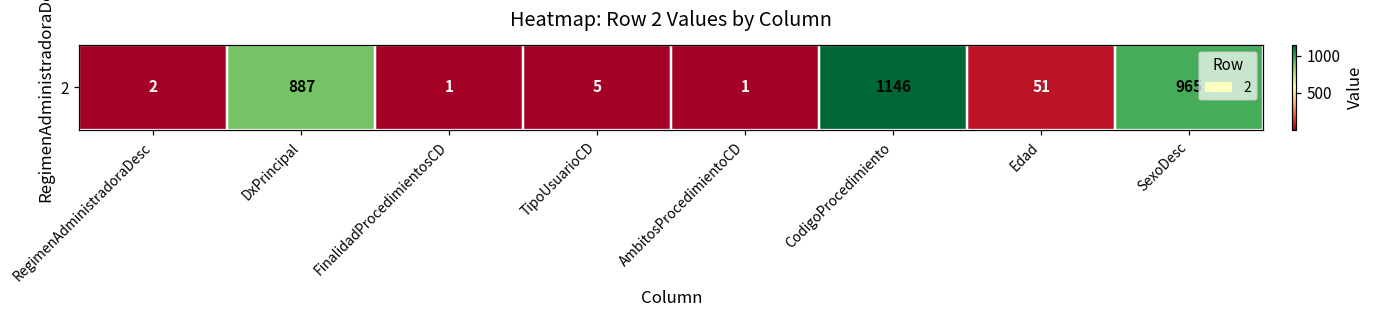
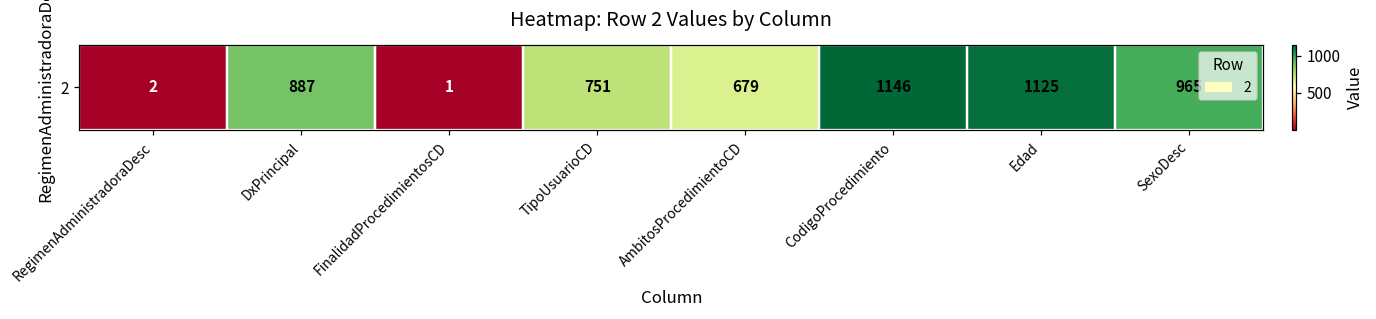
  {
    "2": {
      "RegimenAdministradoraDesc": 2,
      "DxPrincipal": 887,
      "FinalidadProcedimientosCD": 1,
-     "TipoUsuarioCD": 5,
-     "AmbitosProcedimientoCD": 1,
+     "TipoUsuarioCD": 751,
+     "AmbitosProcedimientoCD": 679,
      "CodigoProcedimiento": 1146,
-     "Edad": 51
+     "Edad": 1125
    }
  }
